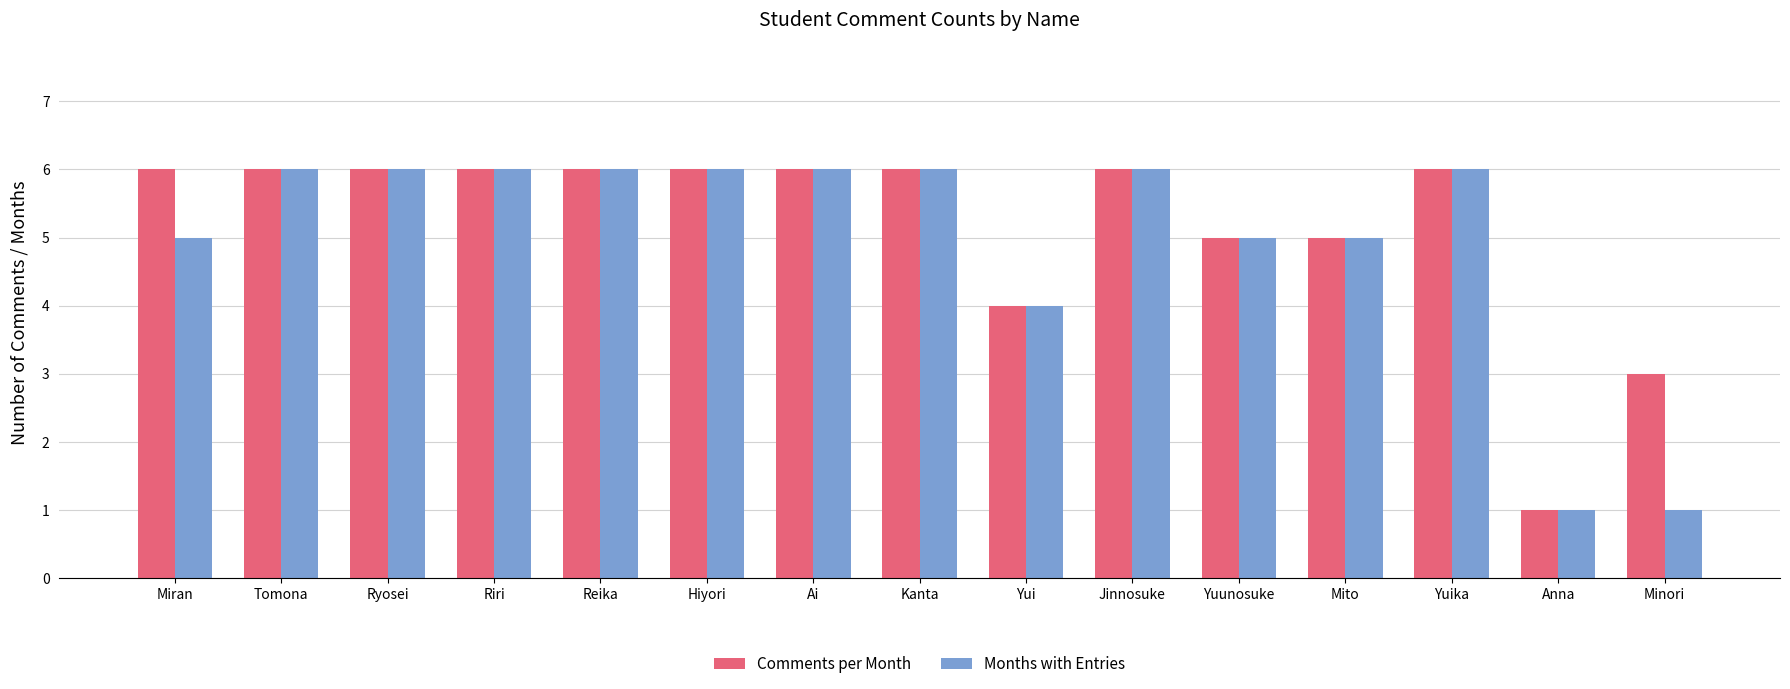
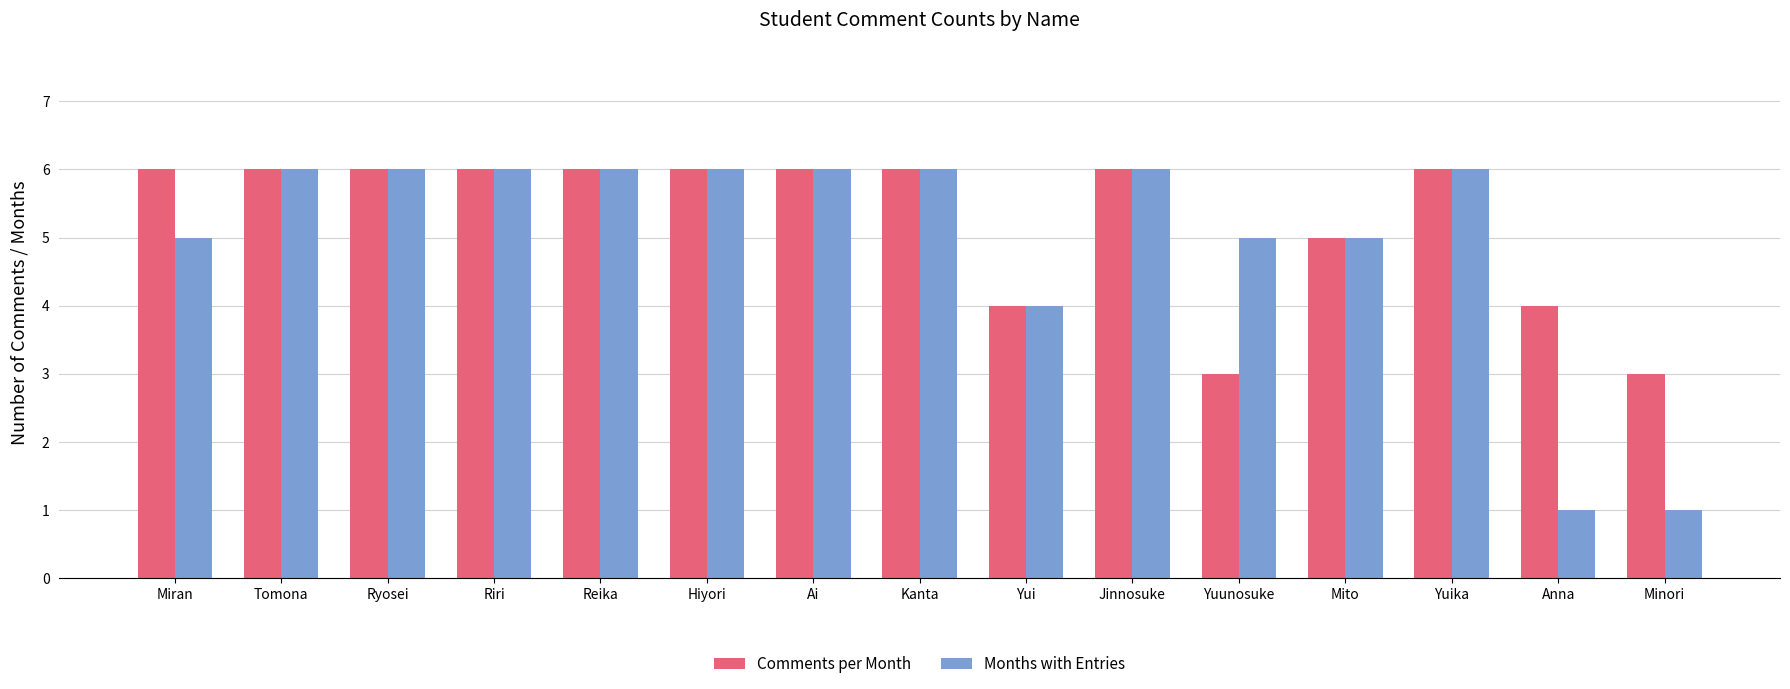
  {
    "Comments per Month": {
      "Miran": 6,
      "Tomona": 6,
      "Ryosei": 6,
      "Riri": 6,
      "Reika": 6,
      "Hiyori": 6,
      "Ai": 6,
      "Kanta": 6,
      "Yui": 4,
      "Jinnosuke": 6,
-     "Yuunosuke": 5,
+     "Yuunosuke": 3,
      "Mito": 5,
      "Yuika": 6,
-     "Anna": 1,
+     "Anna": 4,
      "Minori": 3
    },
    "Months with Entries": {
      "Miran": 5,
      "Tomona": 6,
      "Ryosei": 6,
      "Riri": 6,
      "Reika": 6,
      "Hiyori": 6,
      "Ai": 6,
      "Kanta": 6,
      "Yui": 4,
      "Jinnosuke": 6,
      "Yuunosuke": 5,
      "Mito": 5,
      "Yuika": 6,
      "Anna": 1,
      "Minori": 1
    }
  }
